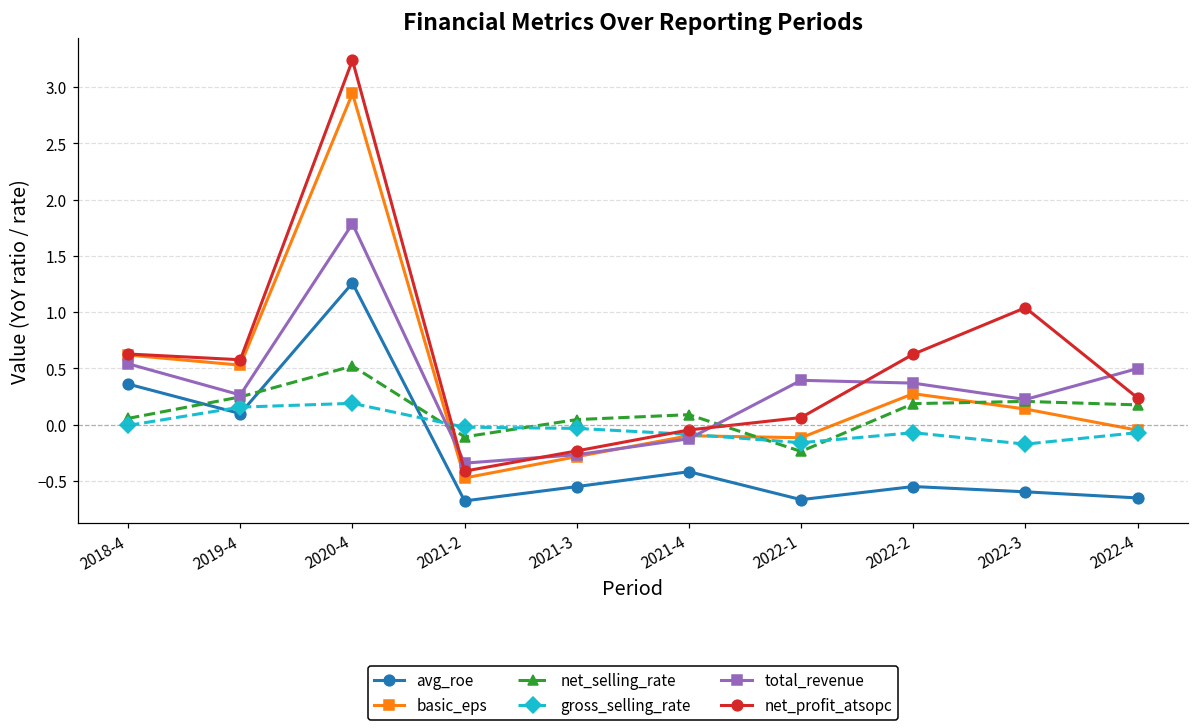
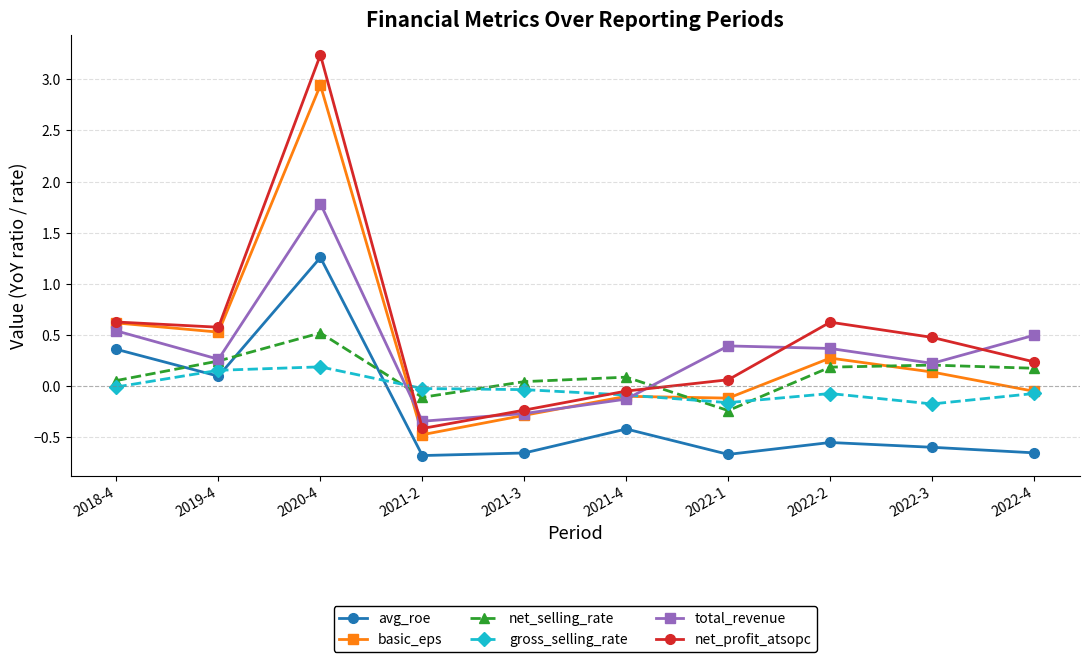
  {
    "avg_roe": {
      "2018-4": 0.36,
      "2019-4": 0.10,
      "2020-4": 1.26,
      "2021-2": -0.68,
-     "2021-3": -0.55,
+     "2021-3": -0.65,
      "2021-4": -0.42,
      "2022-1": -0.67,
      "2022-2": -0.55,
      "2022-3": -0.60,
      "2022-4": -0.65
    },
    "basic_eps": {
      "2019-4": 0.53,
      "2020-4": 2.94,
      "2021-2": -0.47,
      "2022-1": -0.12,
      "2022-2": 0.28,
      "2022-3": 0.14
    },
    "net_selling_rate": {
      "2018-4": 0.06,
      "2020-4": 0.52,
      "2021-2": -0.11,
      "2021-3": 0.05,
      "2021-4": 0.09,
      "2022-1": -0.24,
      "2022-2": 0.19,
      "2022-4": 0.18
    },
    "gross_selling_rate": {
      "2018-4": -0.01,
      "2019-4": 0.16,
      "2020-4": 0.19,
      "2021-2": -0.02,
      "2021-3": -0.03,
      "2022-1": -0.16,
      "2022-2": -0.07,
      "2022-3": -0.17
    },
    "total_revenue": {
      "2018-4": 0.54,
      "2020-4": 1.79,
      "2021-2": -0.34,
      "2021-4": -0.12,
      "2022-1": 0.39,
      "2022-2": 0.37,
      "2022-4": 0.50
    },
    "net_profit_atsopc": {
      "2019-4": 0.58,
      "2020-4": 3.24,
      "2021-2": -0.41,
      "2021-3": -0.23,
      "2021-4": -0.05,
      "2022-1": 0.06,
      "2022-2": 0.63,
-     "2022-3": 1.04,
+     "2022-3": 0.48,
      "2022-4": 0.24
    }
  }
